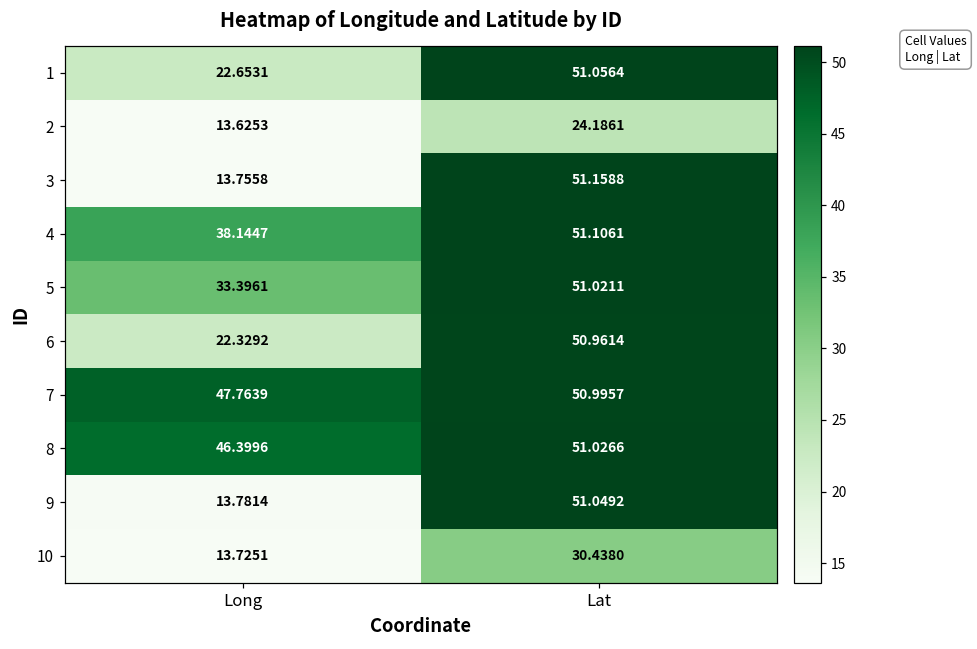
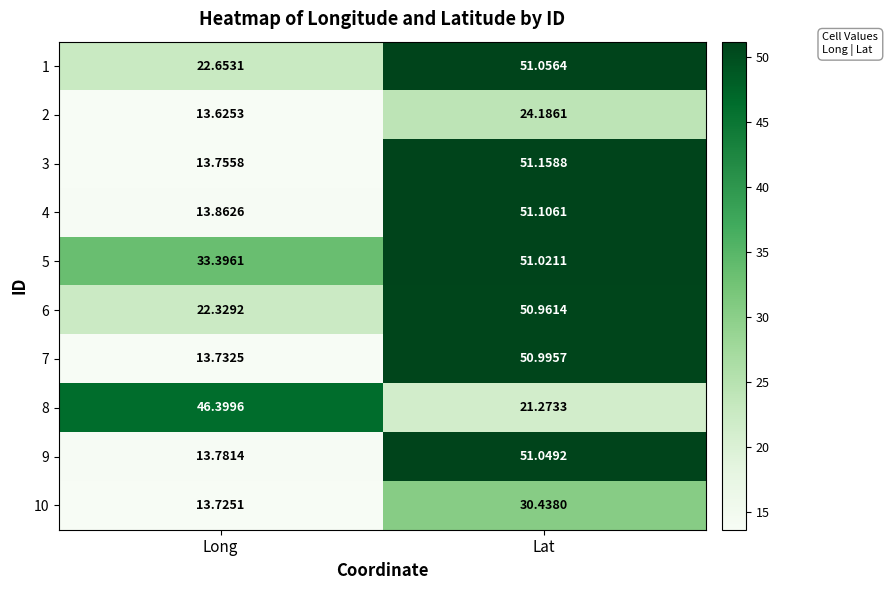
  {
    "1": {
      "Long": 22.6531,
      "Lat": 51.0564
    },
    "2": {
      "Long": 13.6253,
      "Lat": 24.1861
    },
    "3": {
      "Long": 13.7558,
      "Lat": 51.1588
    },
    "4": {
-     "Long": 38.1447,
+     "Long": 13.8626,
      "Lat": 51.1061
    },
    "5": {
      "Long": 33.3961,
      "Lat": 51.0211
    },
    "6": {
      "Long": 22.3292,
      "Lat": 50.9614
    },
    "7": {
-     "Long": 47.7639,
+     "Long": 13.7325,
      "Lat": 50.9957
    },
    "8": {
      "Long": 46.3996,
-     "Lat": 51.0266
+     "Lat": 21.2733
    },
    "9": {
      "Long": 13.7814,
      "Lat": 51.0492
    },
    "10": {
      "Long": 13.7251,
      "Lat": 30.4380
    }
  }
